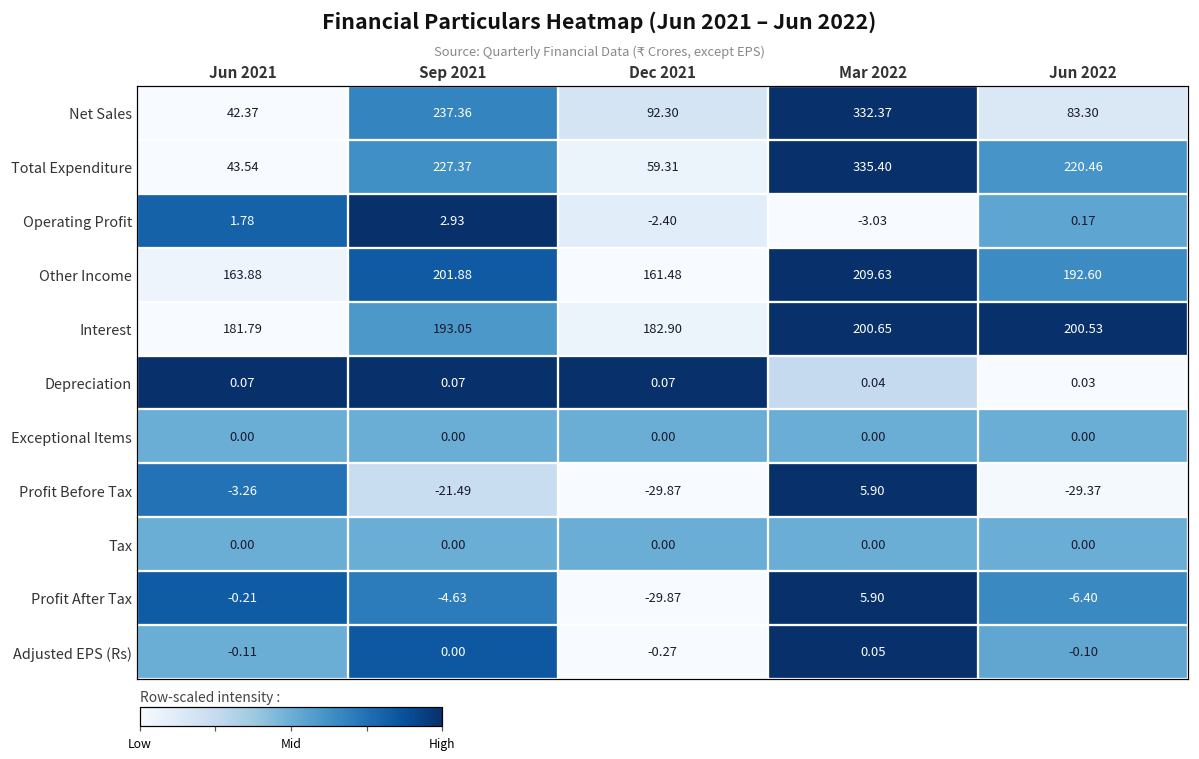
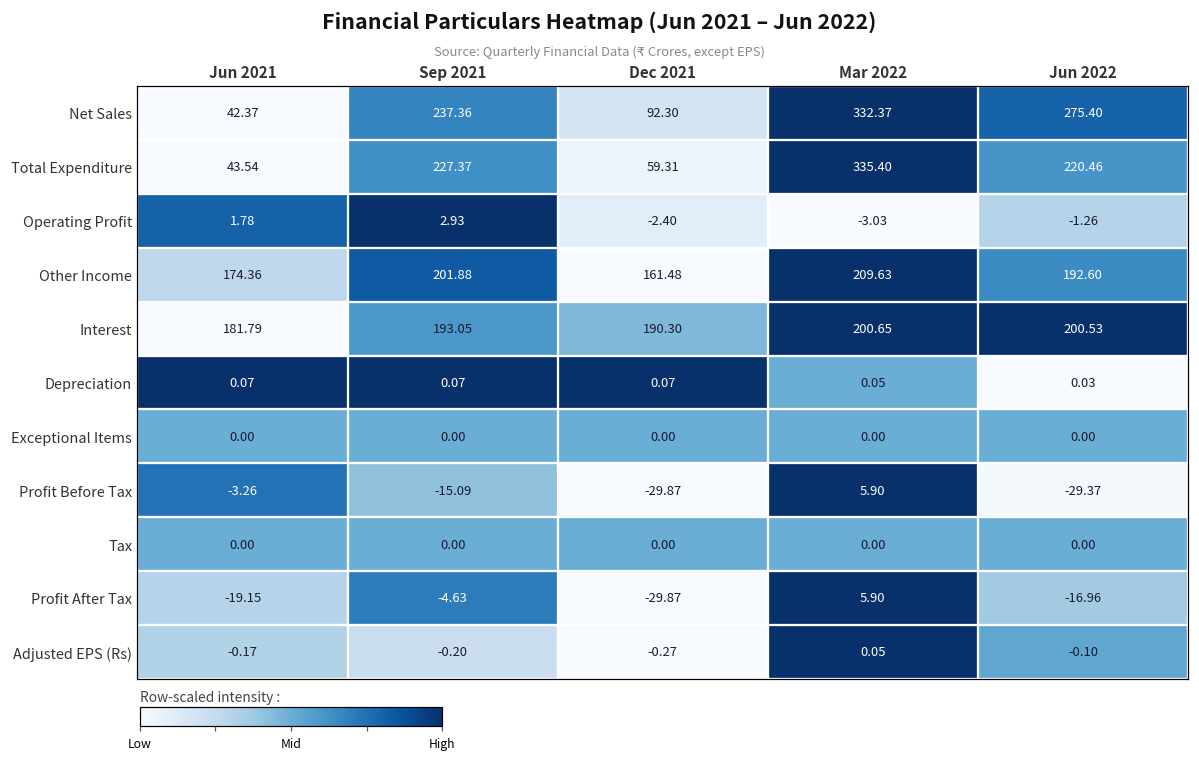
  {
    "Net Sales": {
      "Jun 2021": 42.37,
      "Sep 2021": 237.36,
      "Dec 2021": 92.30,
      "Mar 2022": 332.37,
-     "Jun 2022": 83.30
+     "Jun 2022": 275.40
    },
    "Total Expenditure": {
      "Jun 2021": 43.54,
      "Sep 2021": 227.37,
      "Dec 2021": 59.31,
      "Mar 2022": 335.40,
      "Jun 2022": 220.46
    },
    "Operating Profit": {
      "Jun 2021": 1.78,
      "Sep 2021": 2.93,
      "Dec 2021": -2.40,
      "Mar 2022": -3.03,
-     "Jun 2022": 0.17
+     "Jun 2022": -1.26
    },
    "Other Income": {
-     "Jun 2021": 163.88,
+     "Jun 2021": 174.36,
      "Sep 2021": 201.88,
      "Dec 2021": 161.48,
      "Mar 2022": 209.63,
      "Jun 2022": 192.60
    },
    "Interest": {
      "Jun 2021": 181.79,
      "Sep 2021": 193.05,
-     "Dec 2021": 182.90,
+     "Dec 2021": 190.30,
      "Mar 2022": 200.65,
      "Jun 2022": 200.53
    },
    "Depreciation": {
      "Jun 2021": 0.07,
      "Sep 2021": 0.07,
      "Dec 2021": 0.07,
-     "Mar 2022": 0.04,
+     "Mar 2022": 0.05,
      "Jun 2022": 0.03
    },
    "Exceptional Items": {
      "Jun 2021": 0.00,
      "Sep 2021": 0.00,
      "Dec 2021": 0.00,
      "Mar 2022": 0.00,
      "Jun 2022": 0.00
    },
    "Profit Before Tax": {
      "Jun 2021": -3.26,
-     "Sep 2021": -21.49,
+     "Sep 2021": -15.09,
      "Dec 2021": -29.87,
      "Mar 2022": 5.90,
      "Jun 2022": -29.37
    },
    "Tax": {
      "Jun 2021": 0.00,
      "Sep 2021": 0.00,
      "Dec 2021": 0.00,
      "Mar 2022": 0.00,
      "Jun 2022": 0.00
    },
    "Profit After Tax": {
-     "Jun 2021": -0.21,
+     "Jun 2021": -19.15,
      "Sep 2021": -4.63,
      "Dec 2021": -29.87,
      "Mar 2022": 5.90,
-     "Jun 2022": -6.40
+     "Jun 2022": -16.96
    },
    "Adjusted EPS (Rs)": {
-     "Jun 2021": -0.11,
-     "Sep 2021": 0.00,
+     "Jun 2021": -0.17,
+     "Sep 2021": -0.20,
      "Dec 2021": -0.27,
      "Mar 2022": 0.05,
      "Jun 2022": -0.10
    }
  }
